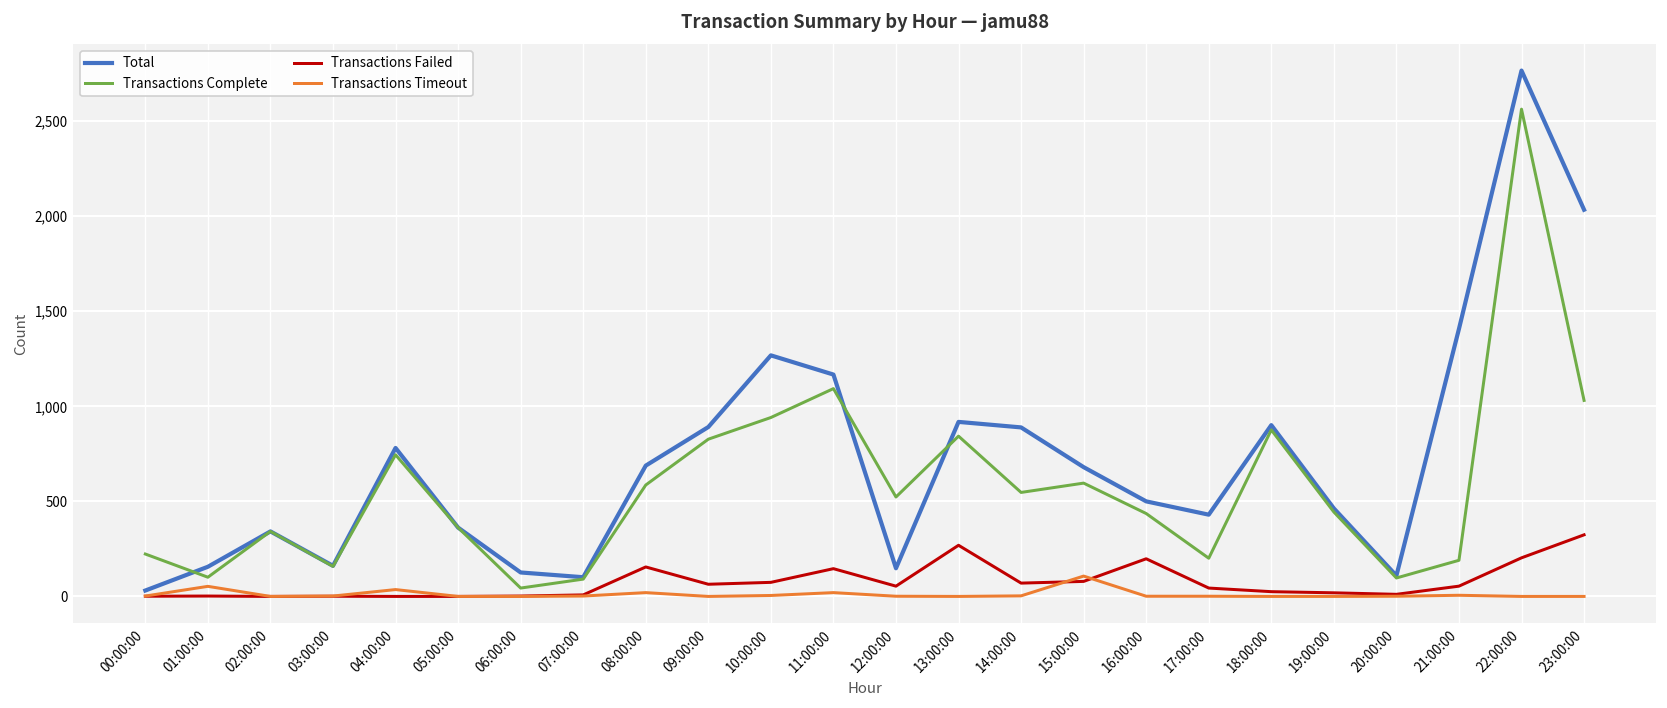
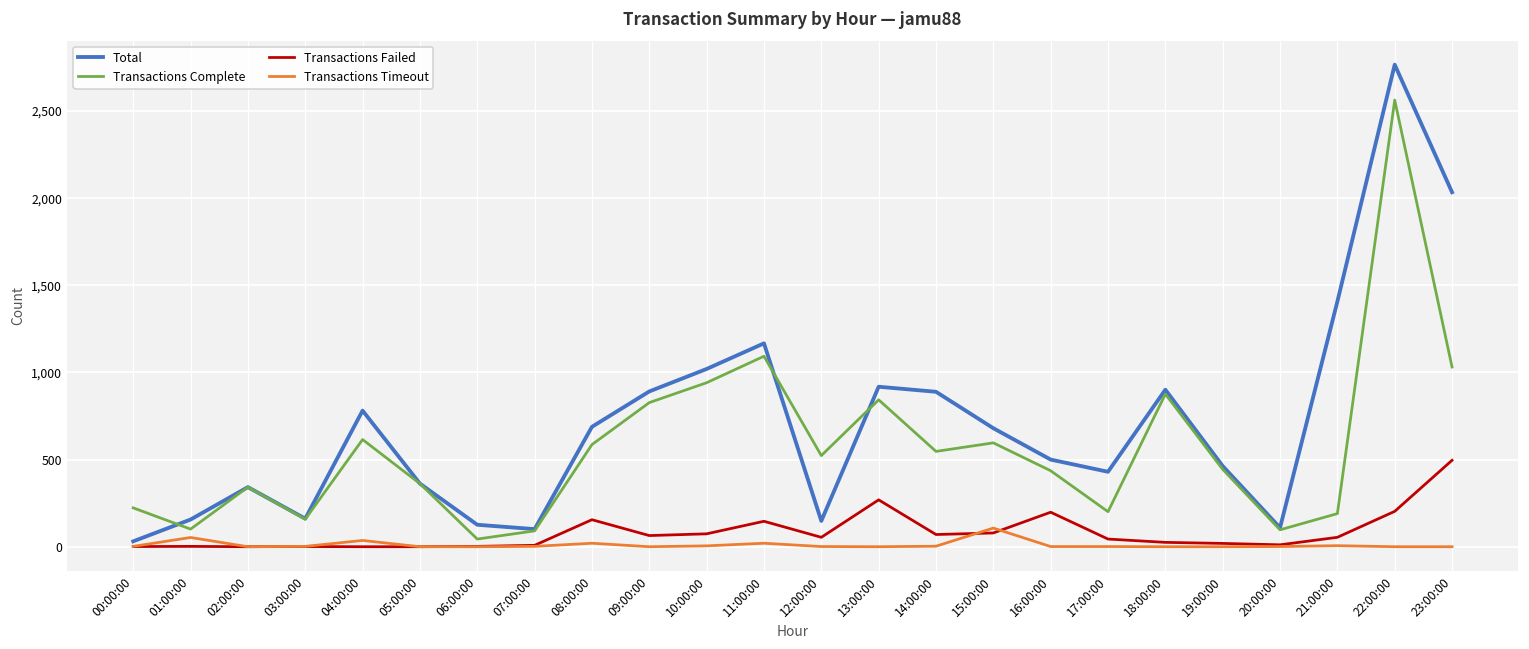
  {
    "Total": {
      "00:00:00": "30",
      "01:00:00": "160",
      "04:00:00": "780",
      "06:00:00": "130",
      "08:00:00": "690",
      "09:00:00": "890",
-     "10:00:00": "1,270",
+     "10:00:00": "1,020",
      "11:00:00": "1,170",
      "12:00:00": "150",
      "13:00:00": "920",
      "14:00:00": "890",
      "15:00:00": "680",
      "16:00:00": "500",
      "17:00:00": "430",
      "18:00:00": "900",
      "19:00:00": "460",
      "21:00:00": "1,410",
      "22:00:00": "2,770",
      "23:00:00": "2,030"
    },
    "Transactions Complete": {
      "00:00:00": "220",
      "01:00:00": "100",
-     "04:00:00": "750",
+     "04:00:00": "620",
      "06:00:00": "40",
      "08:00:00": "590",
      "09:00:00": "830",
      "10:00:00": "940",
      "11:00:00": "1,090",
      "12:00:00": "520",
      "13:00:00": "840",
      "14:00:00": "550",
      "15:00:00": "600",
      "16:00:00": "440",
      "17:00:00": "200",
      "18:00:00": "880",
      "19:00:00": "440",
      "21:00:00": "190",
      "22:00:00": "2,560",
      "23:00:00": "1,030"
    },
    "Transactions Failed": {
      "01:00:00": "0",
      "04:00:00": "0",
      "08:00:00": "160",
      "09:00:00": "60",
      "10:00:00": "70",
      "11:00:00": "150",
      "12:00:00": "50",
      "13:00:00": "270",
      "14:00:00": "70",
      "15:00:00": "80",
      "16:00:00": "200",
      "17:00:00": "40",
      "18:00:00": "30",
      "19:00:00": "20",
      "21:00:00": "50",
      "22:00:00": "200",
-     "23:00:00": "320"
+     "23:00:00": "500"
    },
    "Transactions Timeout": {
      "01:00:00": "50",
      "04:00:00": "40",
      "08:00:00": "20",
      "09:00:00": "0",
      "10:00:00": "10",
      "11:00:00": "20",
      "12:00:00": "0",
      "13:00:00": "0",
      "14:00:00": "0",
      "15:00:00": "110",
      "16:00:00": "0",
      "17:00:00": "0",
      "18:00:00": "0",
      "19:00:00": "0",
      "21:00:00": "10",
      "22:00:00": "0",
      "23:00:00": "0"
    }
  }
